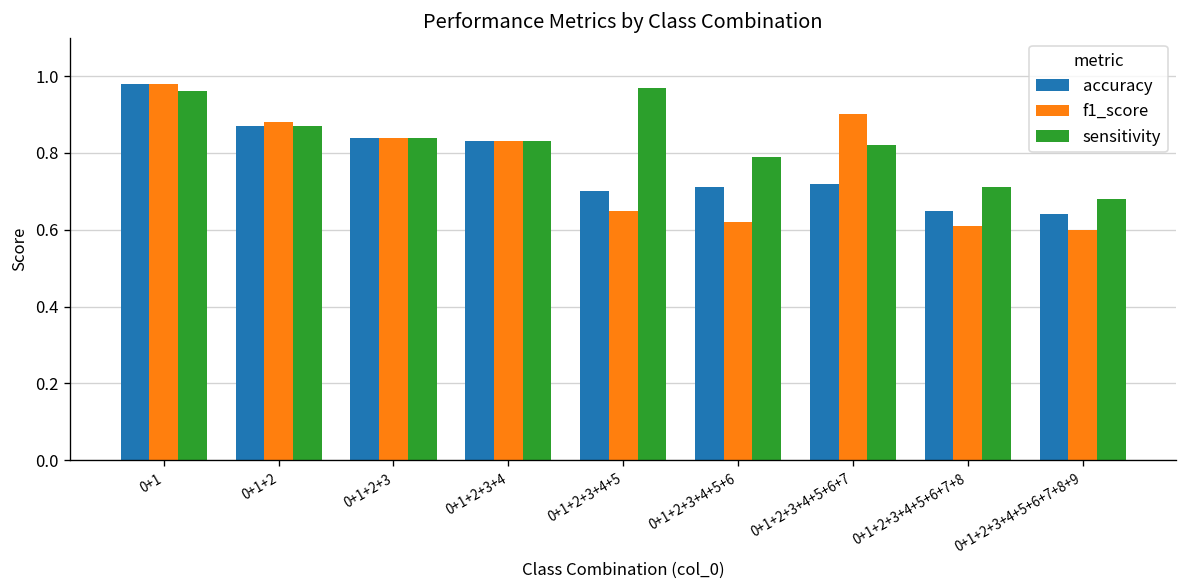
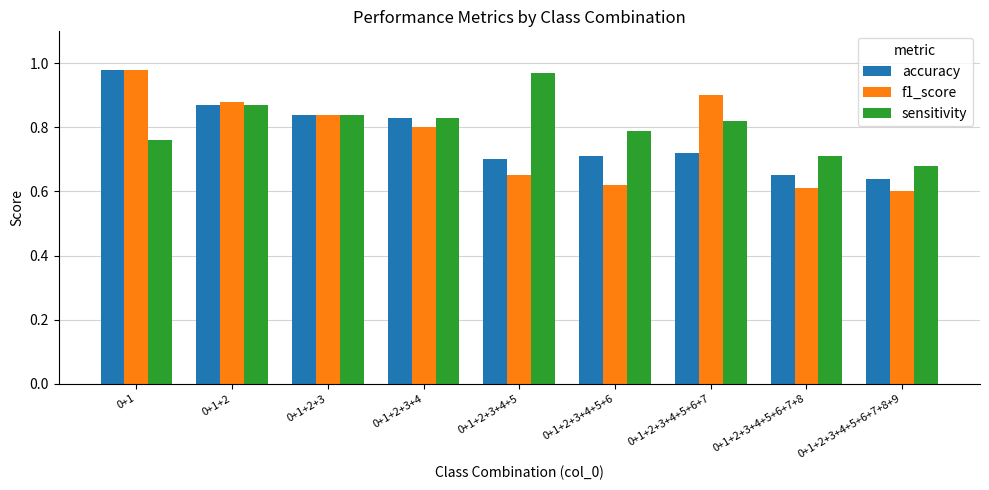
  {
    "accuracy": {
      "0+1": 0.98,
      "0+1+2": 0.87,
      "0+1+2+3": 0.84,
      "0+1+2+3+4": 0.83,
      "0+1+2+3+4+5": 0.70,
      "0+1+2+3+4+5+6": 0.71,
      "0+1+2+3+4+5+6+7": 0.72,
      "0+1+2+3+4+5+6+7+8": 0.65,
      "0+1+2+3+4+5+6+7+8+9": 0.64
    },
    "f1_score": {
      "0+1": 0.98,
      "0+1+2": 0.88,
      "0+1+2+3": 0.84,
-     "0+1+2+3+4": 0.83,
+     "0+1+2+3+4": 0.80,
      "0+1+2+3+4+5": 0.65,
      "0+1+2+3+4+5+6": 0.62,
      "0+1+2+3+4+5+6+7": 0.90,
      "0+1+2+3+4+5+6+7+8": 0.61,
      "0+1+2+3+4+5+6+7+8+9": 0.60
    },
    "sensitivity": {
-     "0+1": 0.96,
+     "0+1": 0.76,
      "0+1+2": 0.87,
      "0+1+2+3": 0.84,
      "0+1+2+3+4": 0.83,
      "0+1+2+3+4+5": 0.97,
      "0+1+2+3+4+5+6": 0.79,
      "0+1+2+3+4+5+6+7": 0.82,
      "0+1+2+3+4+5+6+7+8": 0.71,
      "0+1+2+3+4+5+6+7+8+9": 0.68
    }
  }
